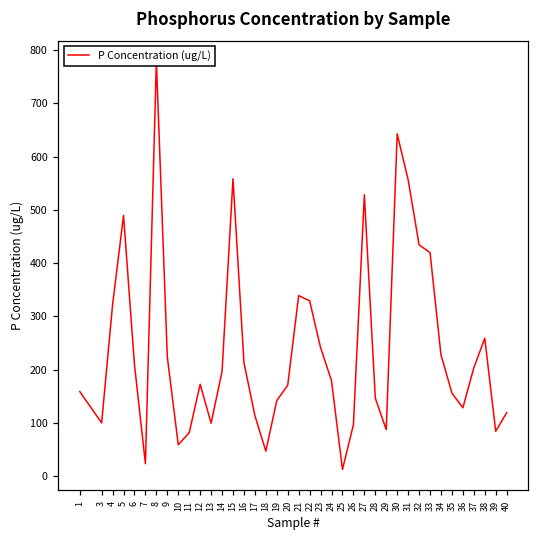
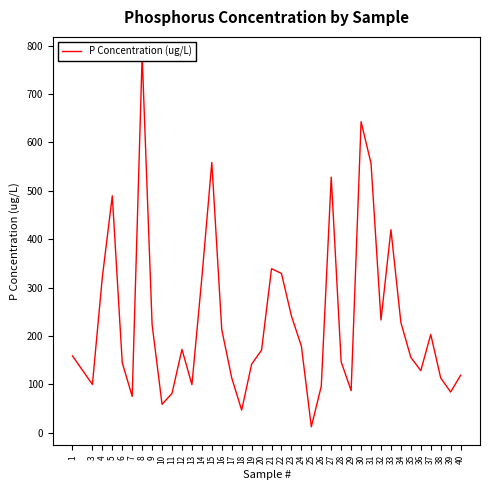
  {
    "1": 160,
    "3": 100,
    "4": 320,
    "5": 490,
-   "6": 210,
-   "7": 20,
+   "6": 140,
+   "7": 80,
    "9": 220,
    "10": 60,
    "11": 80,
    "12": 170,
    "13": 100,
-   "14": 200,
+   "14": 320,
    "15": 560,
    "16": 210,
    "17": 110,
    "18": 50,
    "19": 140,
    "20": 170,
    "21": 340,
    "22": 330,
    "23": 240,
    "24": 180,
    "25": 10,
    "26": 100,
    "27": 530,
    "28": 150,
    "29": 90,
    "30": 640,
    "31": 560,
-   "32": 430,
+   "32": 230,
    "33": 420,
    "34": 230,
    "35": 160,
    "36": 130,
    "37": 200,
-   "38": 260,
+   "38": 110,
    "39": 80,
    "40": 120
  }
